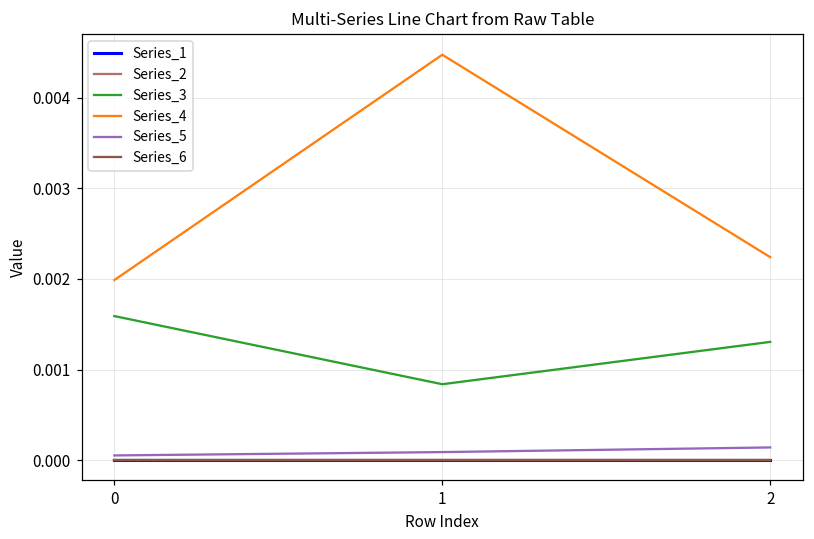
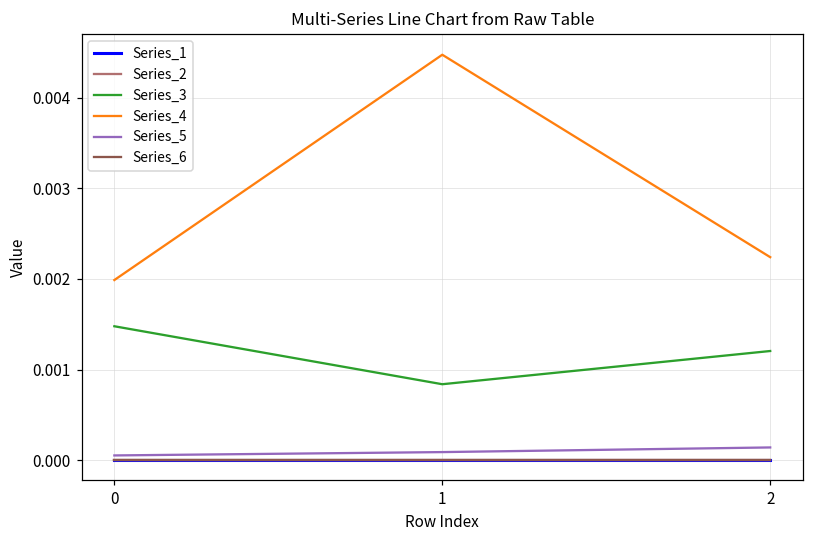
  {
    "Series_6": {
      "0": 0.0000,
      "1": 0.0000,
      "2": 0.0000
    },
    "Series_3": {
-     "0": 0.0016,
+     "0": 0.0015,
      "1": 0.0008,
-     "2": 0.0013
+     "2": 0.0012
    },
    "Series_4": {
      "0": 0.0020,
      "1": 0.0045,
      "2": 0.0022
    },
    "Series_5": {
      "0": 0.0001,
      "1": 0.0001,
      "2": 0.0001
    }
  }
